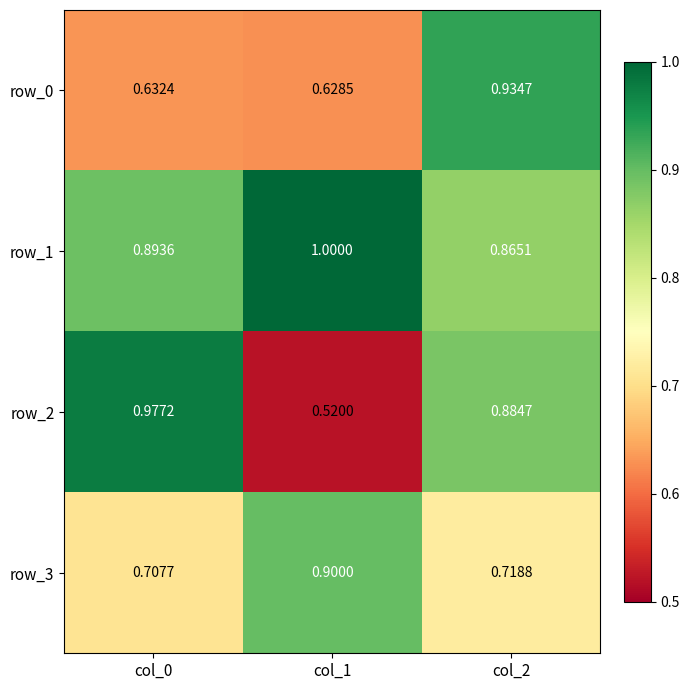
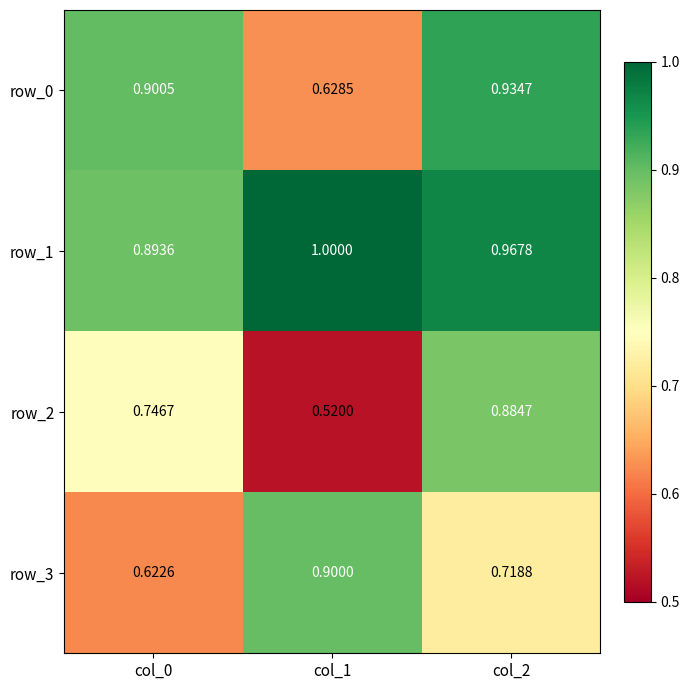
  {
    "row_0": {
-     "col_0": 0.6324,
+     "col_0": 0.9005,
      "col_1": 0.6285,
      "col_2": 0.9347
    },
    "row_1": {
      "col_0": 0.8936,
      "col_1": 1.0000,
-     "col_2": 0.8651
+     "col_2": 0.9678
    },
    "row_2": {
-     "col_0": 0.9772,
+     "col_0": 0.7467,
      "col_1": 0.5200,
      "col_2": 0.8847
    },
    "row_3": {
-     "col_0": 0.7077,
+     "col_0": 0.6226,
      "col_1": 0.9000,
      "col_2": 0.7188
    }
  }
